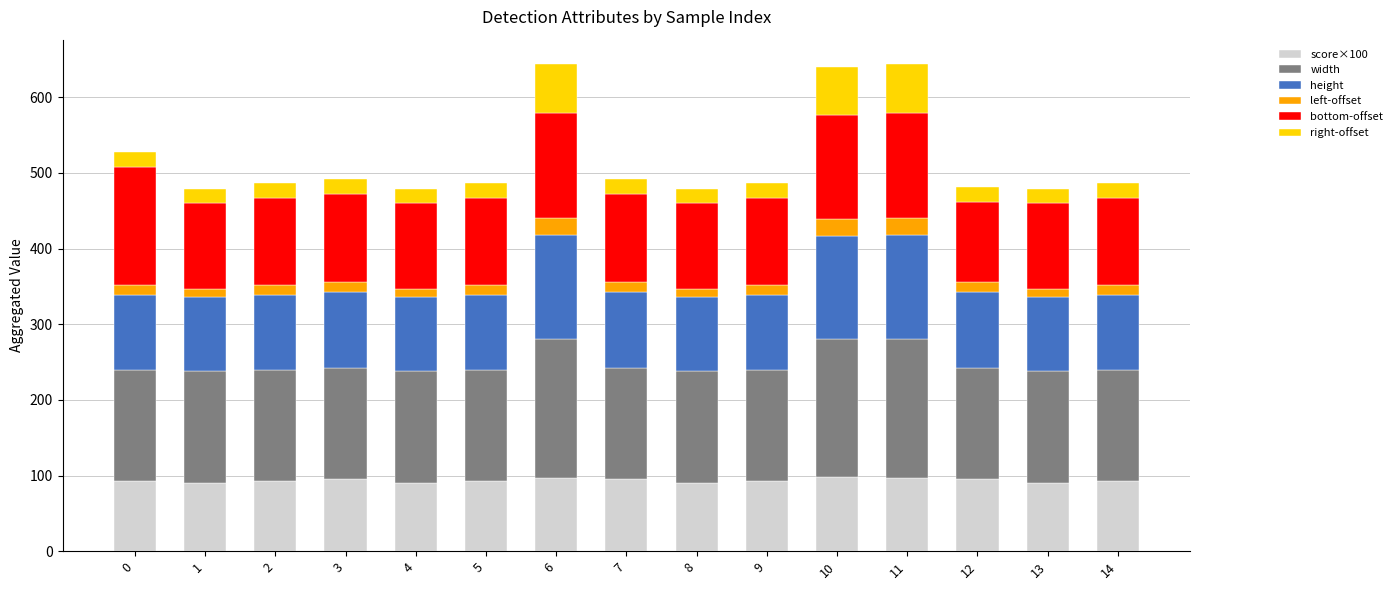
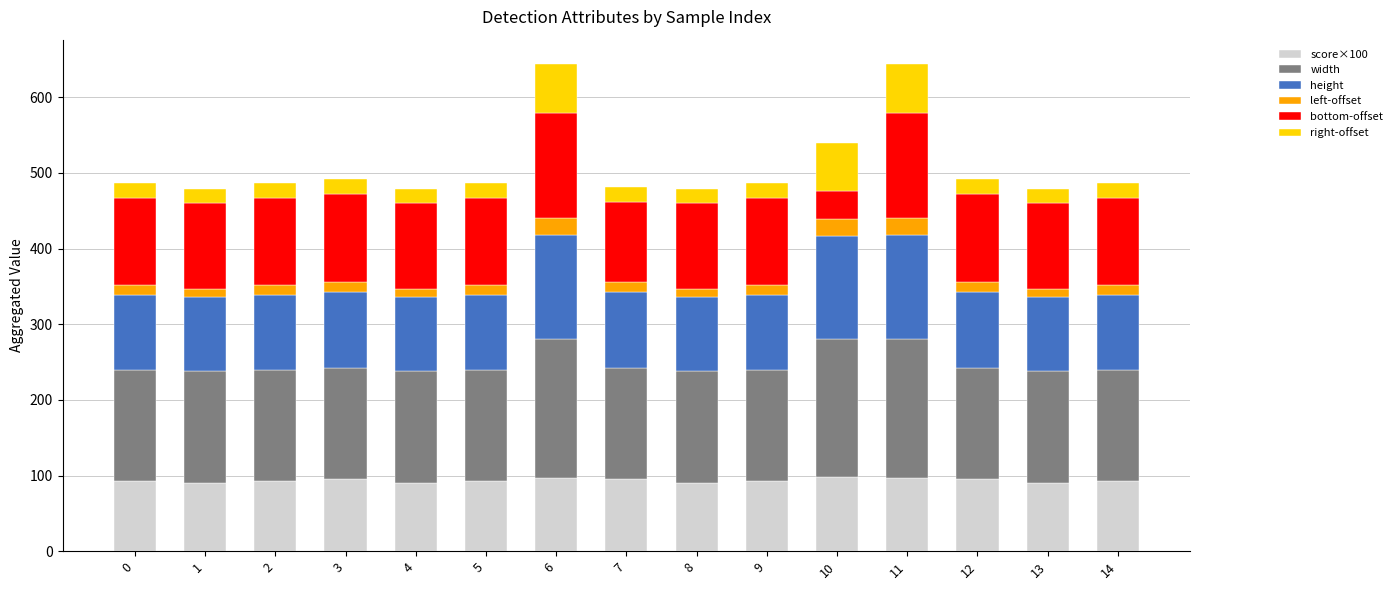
  {
    "score×100": {
      "0": 90,
      "1": 90,
      "2": 90,
      "3": 90,
      "4": 90,
      "5": 90,
      "6": 100,
      "7": 90,
      "8": 90,
      "9": 90,
      "10": 100,
      "11": 100,
      "12": 90,
      "13": 90,
      "14": 90
    },
    "width": {
      "0": 150,
      "1": 150,
      "2": 150,
      "3": 150,
      "4": 150,
      "5": 150,
      "6": 180,
      "7": 150,
      "8": 150,
      "9": 150,
      "10": 180,
      "11": 180,
      "12": 150,
      "13": 150,
      "14": 150
    },
    "height": {
      "0": 100,
      "1": 100,
      "2": 100,
      "3": 100,
      "4": 100,
      "5": 100,
      "6": 140,
      "7": 100,
      "8": 100,
      "9": 100,
      "10": 140,
      "11": 140,
      "12": 100,
      "13": 100,
      "14": 100
    },
    "bottom-offset": {
-     "0": 160,
+     "0": 120,
      "1": 110,
      "2": 120,
      "3": 120,
      "4": 110,
      "5": 120,
      "6": 140,
-     "7": 120,
+     "7": 110,
      "8": 110,
      "9": 120,
-     "10": 140,
+     "10": 40,
      "11": 140,
-     "12": 110,
+     "12": 120,
      "13": 110,
      "14": 120
    }
  }
